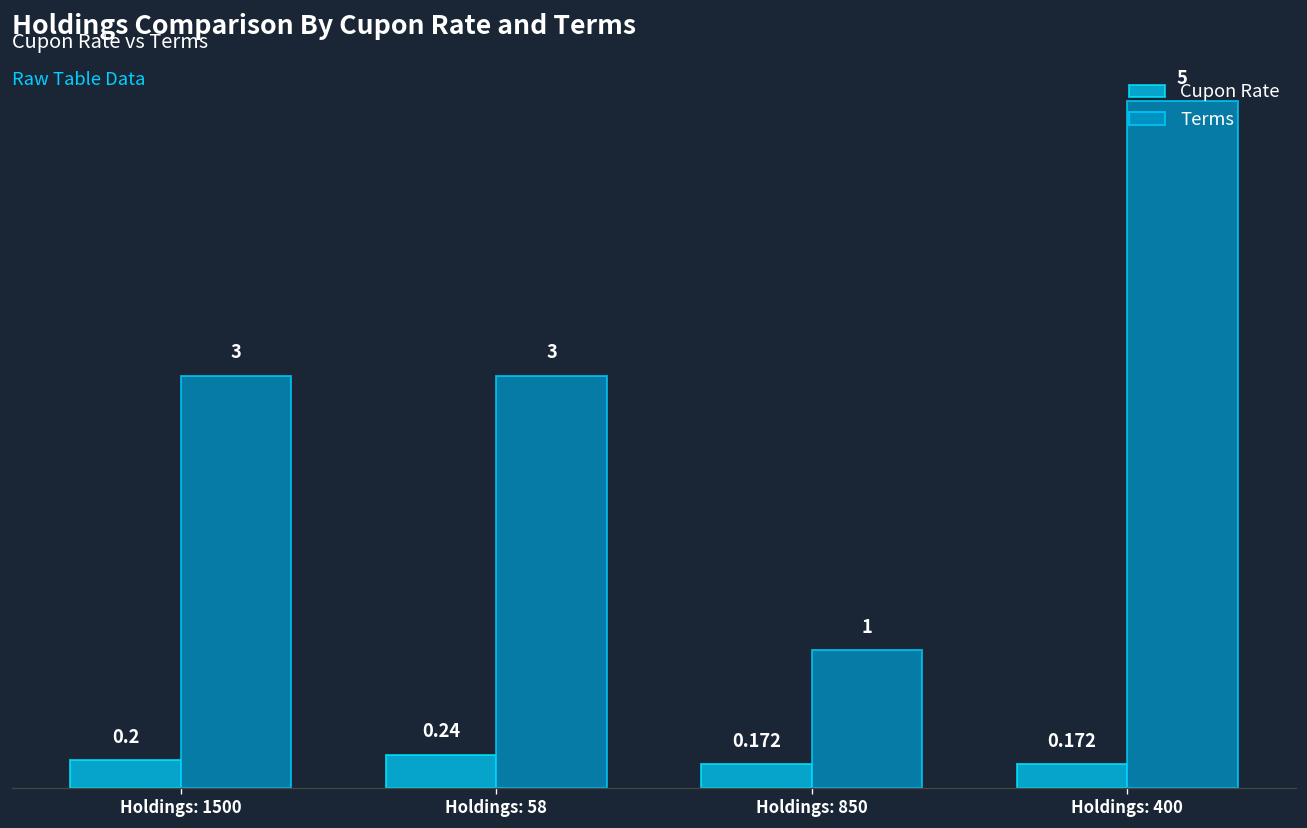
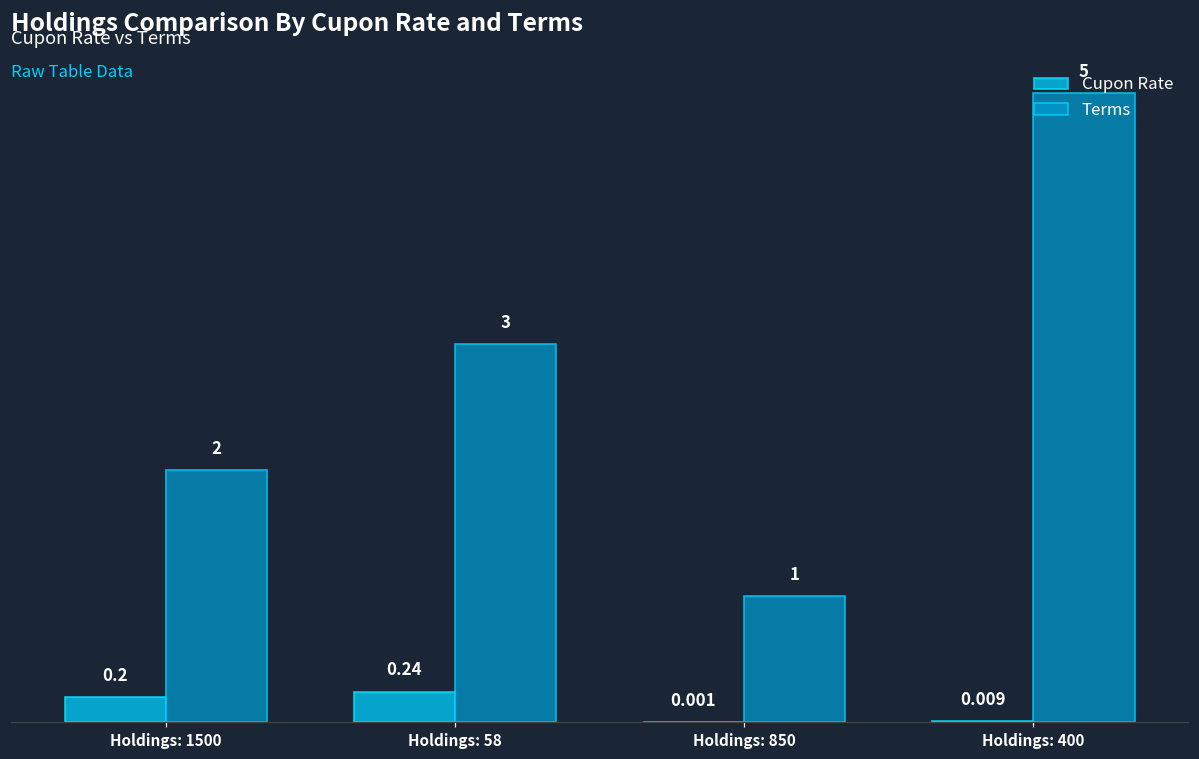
  {
    "Cupon Rate": {
      "Holdings: 1500": 0.2,
      "Holdings: 58": 0.24,
-     "Holdings: 850": 0.172,
-     "Holdings: 400": 0.172
+     "Holdings: 850": 0.001,
+     "Holdings: 400": 0.009
    },
    "Terms": {
-     "Holdings: 1500": 3,
+     "Holdings: 1500": 2,
      "Holdings: 58": 3,
      "Holdings: 850": 1,
      "Holdings: 400": 5
    }
  }
